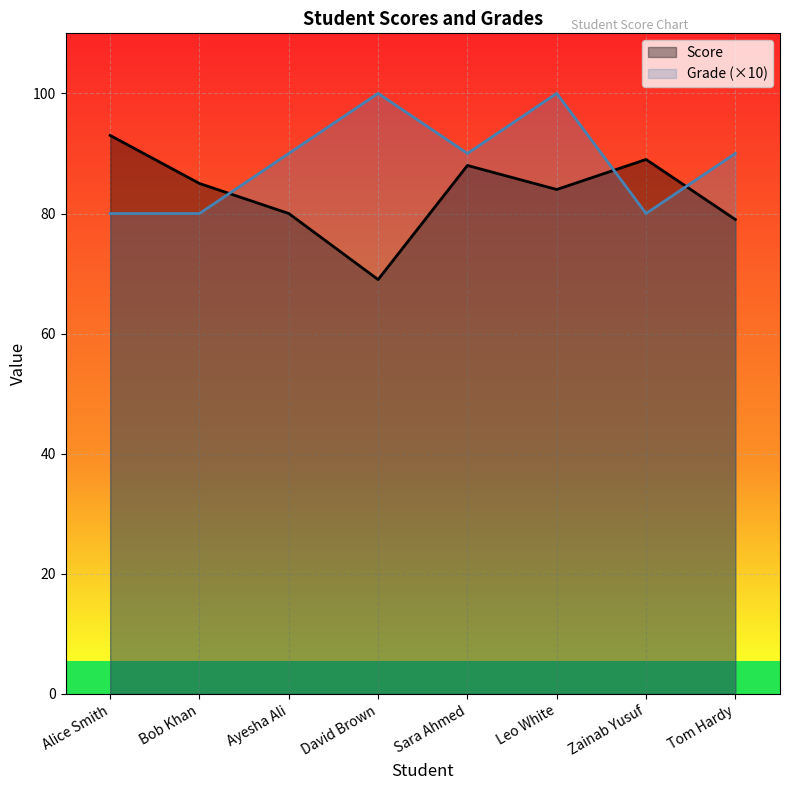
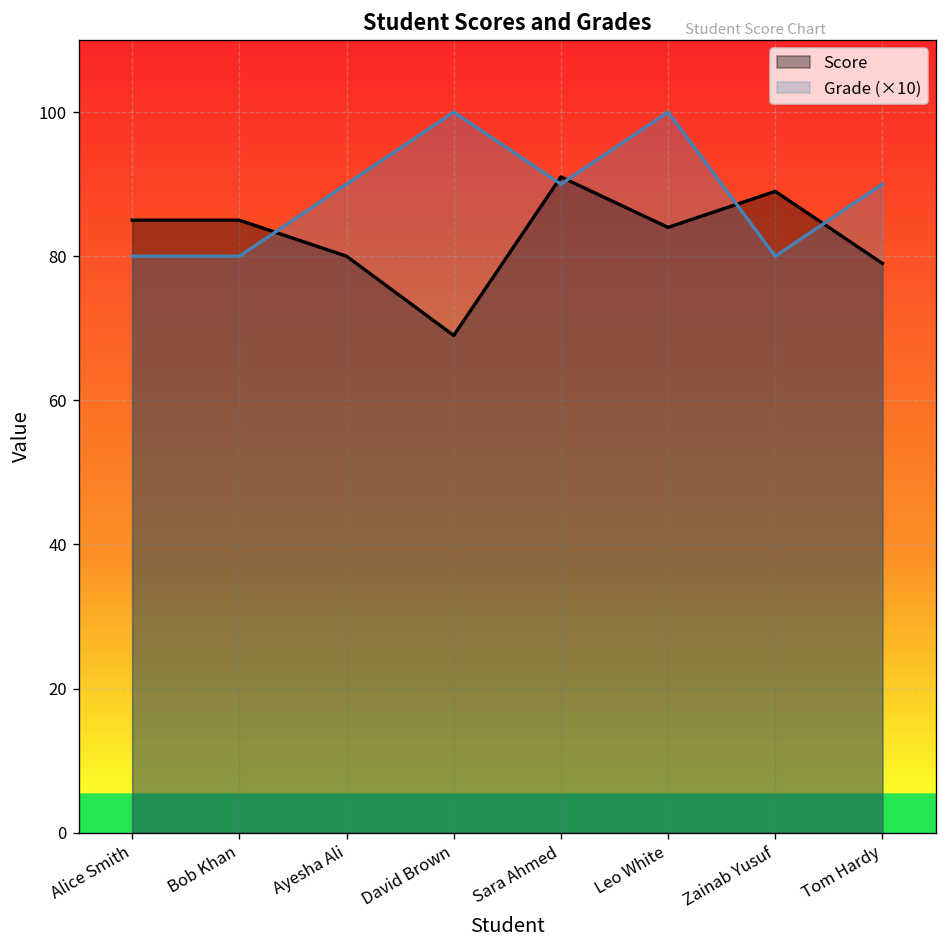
  {
    "Score": {
-     "Alice Smith": 93,
+     "Alice Smith": 85,
      "Bob Khan": 85,
      "Ayesha Ali": 80,
      "David Brown": 69,
-     "Sara Ahmed": 88,
+     "Sara Ahmed": 91,
      "Leo White": 84,
      "Zainab Yusuf": 89,
      "Tom Hardy": 79
    },
    "Grade (×10)": {
      "Alice Smith": 80,
      "Bob Khan": 80,
      "Ayesha Ali": 90,
      "David Brown": 100,
      "Sara Ahmed": 90,
      "Leo White": 100,
      "Zainab Yusuf": 80,
      "Tom Hardy": 90
    }
  }
